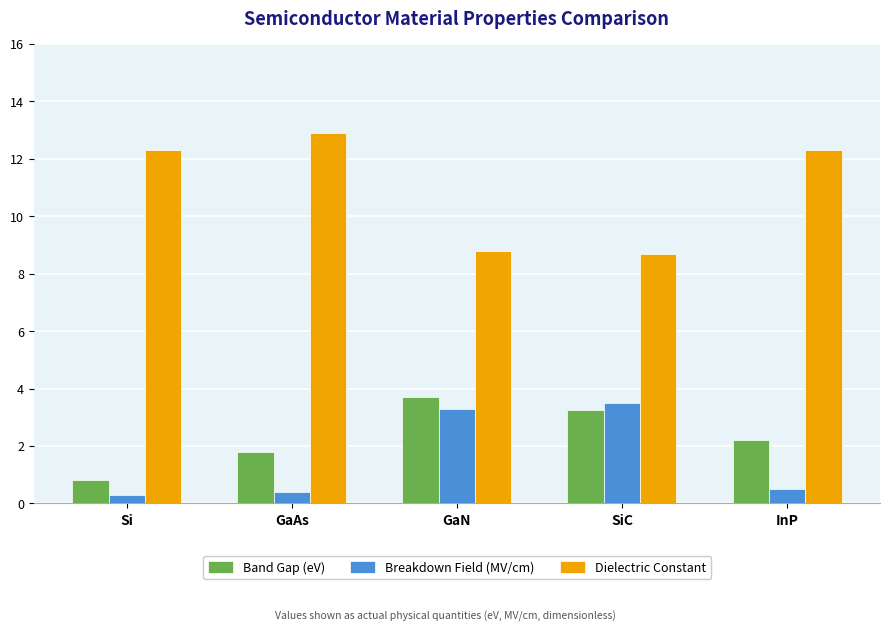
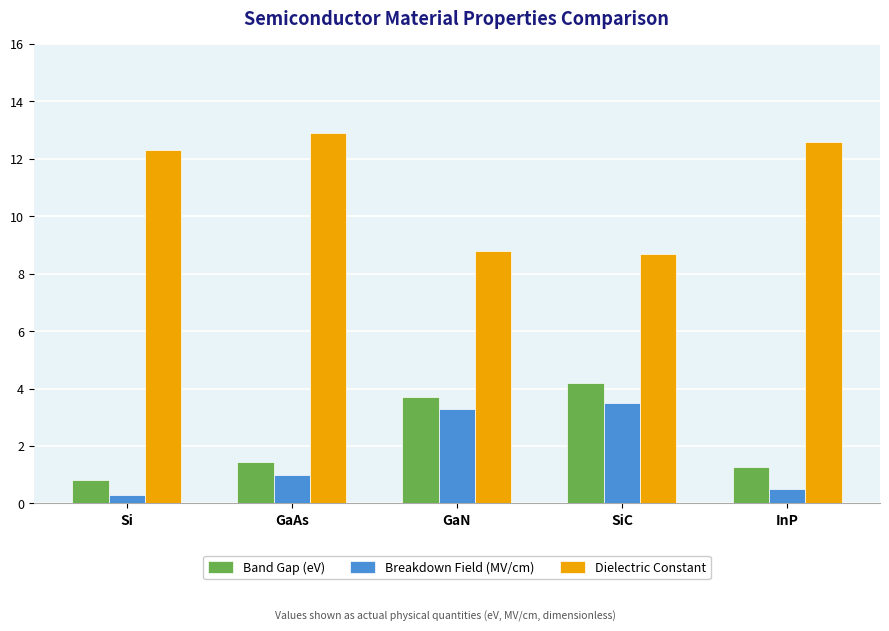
  {
    "Band Gap (eV)": {
      "Si": 0.8,
-     "GaAs": 1.8,
+     "GaAs": 1.4,
      "GaN": 3.7,
-     "SiC": 3.3,
-     "InP": 2.2
+     "SiC": 4.2,
+     "InP": 1.3
    },
    "Breakdown Field (MV/cm)": {
      "Si": 0.3,
-     "GaAs": 0.4,
+     "GaAs": 1.0,
      "GaN": 3.3,
      "SiC": 3.5,
      "InP": 0.5
    },
    "Dielectric Constant": {
      "Si": 12.3,
      "GaAs": 12.9,
      "GaN": 8.8,
      "SiC": 8.7,
-     "InP": 12.3
+     "InP": 12.6
    }
  }
